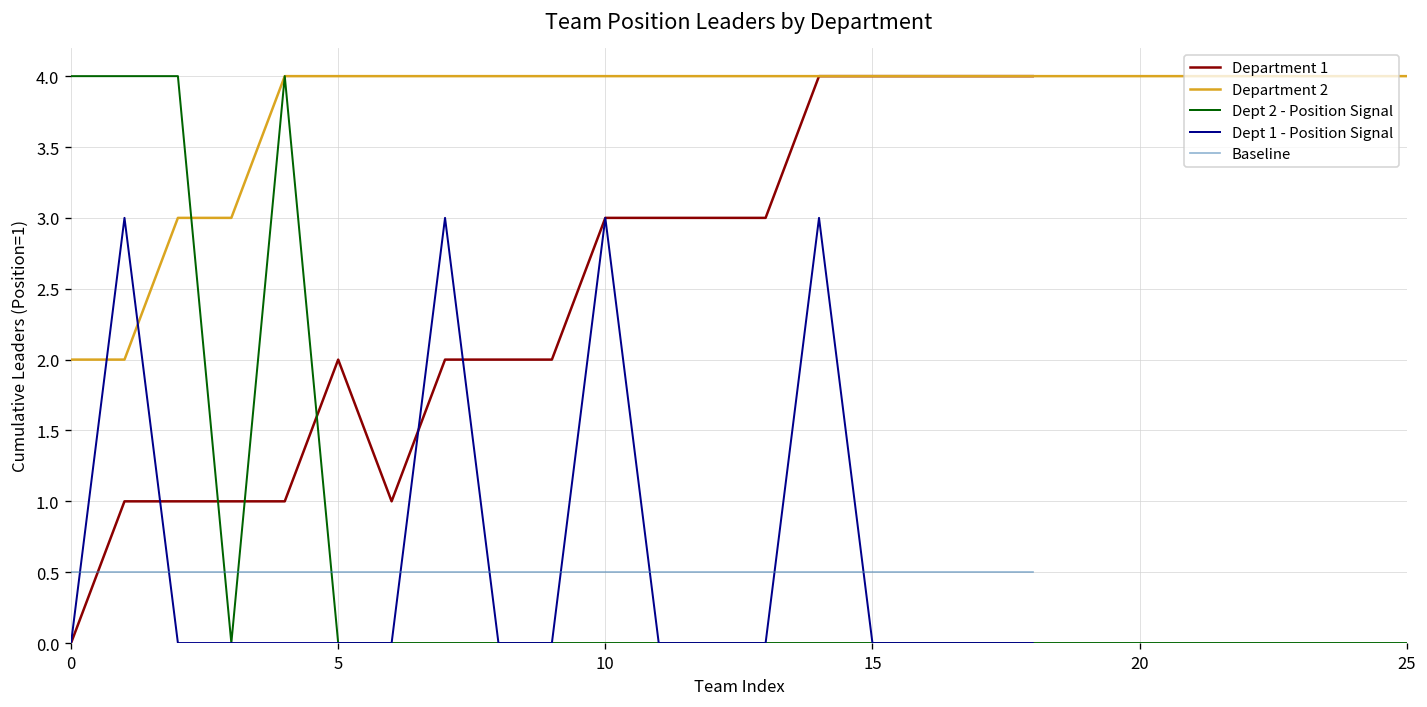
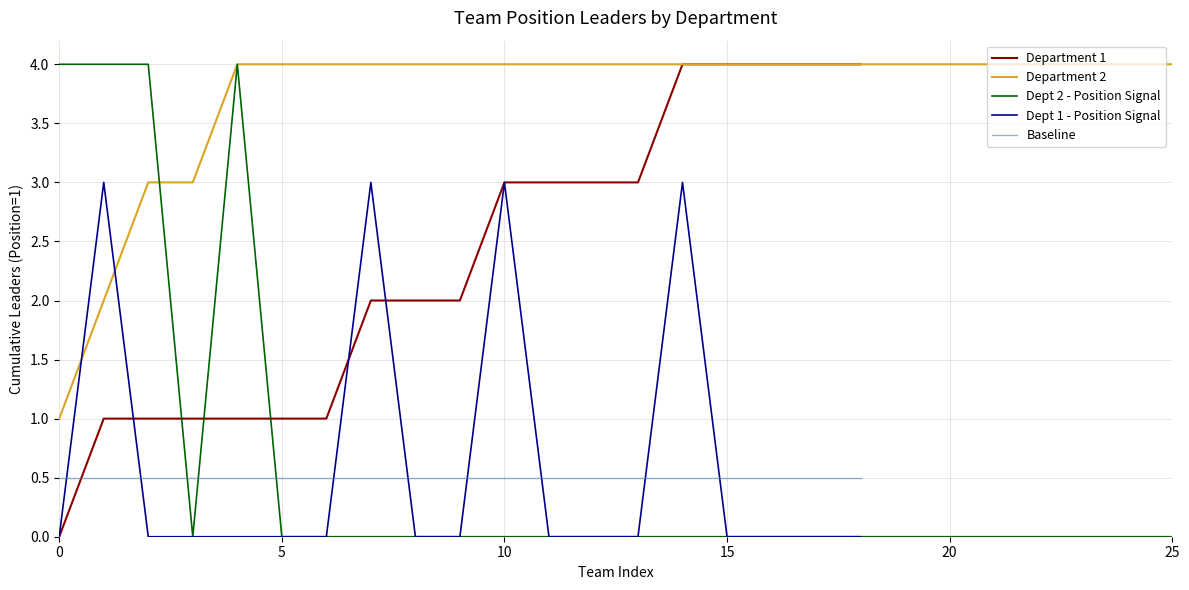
  {
    "Department 1": {
-     "5": 2
+     "5": 1
    },
    "Department 2": {
-     "0": 2,
+     "0": 1,
      "5": 4,
      "10": 4,
      "20": 4,
      "25": 4
    },
    "Dept 2 - Position Signal": {
      "0": 4,
      "10": 0,
      "20": 0,
      "25": 0
    },
    "Baseline": {
      "0": 0.50,
      "5": 0.50,
      "10": 0.50,
      "15": 0.50
    }
  }
